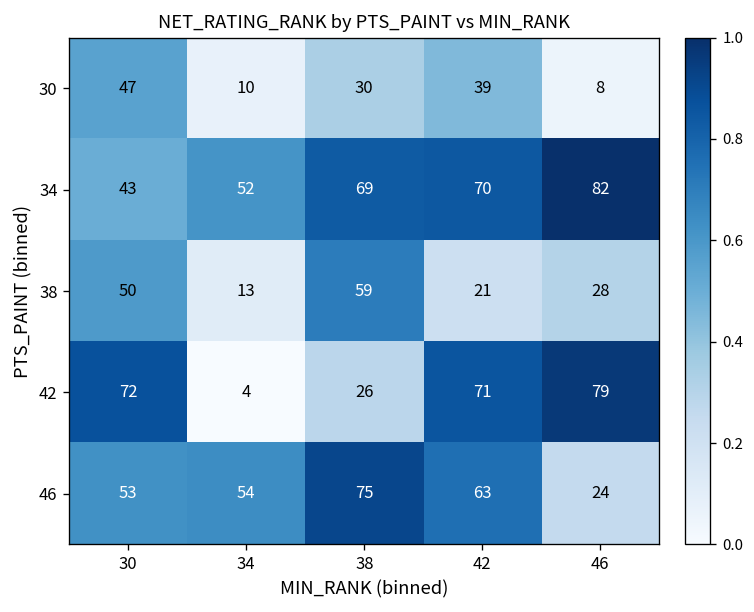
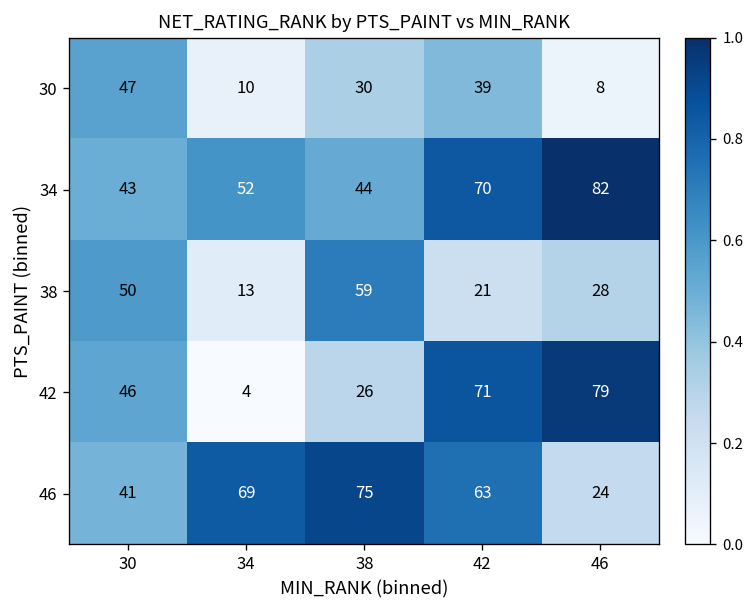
  {
    "30": {
      "30": 47,
      "34": 10,
      "38": 30,
      "42": 39,
      "46": 8
    },
    "34": {
      "30": 43,
      "34": 52,
-     "38": 69,
+     "38": 44,
      "42": 70,
      "46": 82
    },
    "38": {
      "30": 50,
      "34": 13,
      "38": 59,
      "42": 21,
      "46": 28
    },
    "42": {
-     "30": 72,
+     "30": 46,
      "34": 4,
      "38": 26,
      "42": 71,
      "46": 79
    },
    "46": {
-     "30": 53,
-     "34": 54,
+     "30": 41,
+     "34": 69,
      "38": 75,
      "42": 63,
      "46": 24
    }
  }
